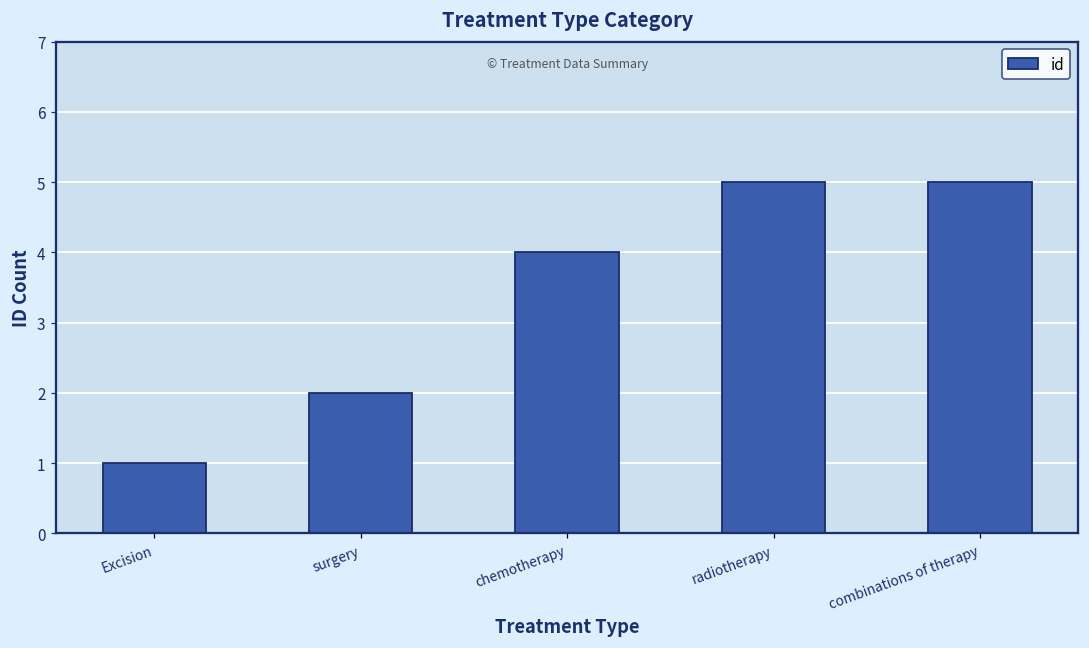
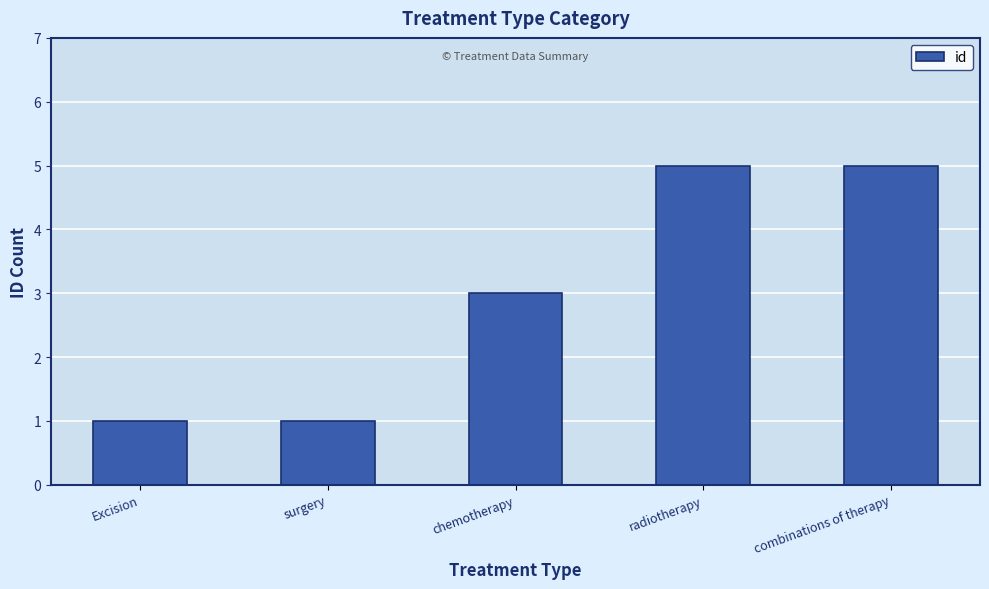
  {
    "Excision": 1,
-   "surgery": 2,
-   "chemotherapy": 4,
+   "surgery": 1,
+   "chemotherapy": 3,
    "radiotherapy": 5,
    "combinations of therapy": 5
  }
